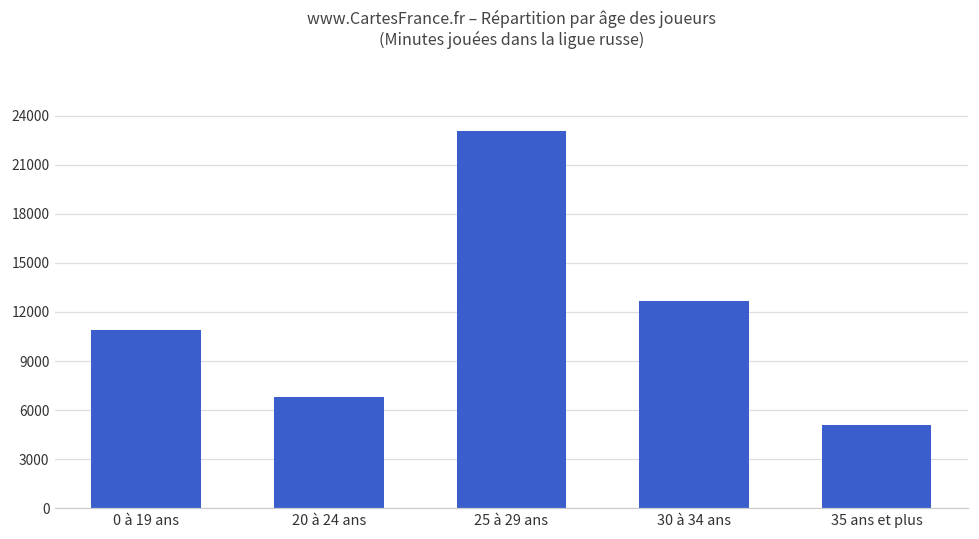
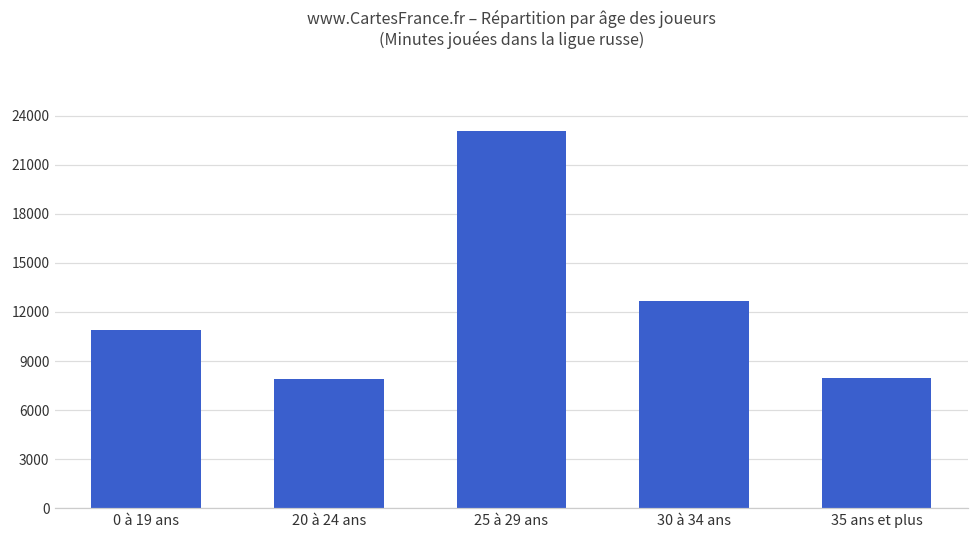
  {
    "0 à 19 ans": 10900,
-   "20 à 24 ans": 6800,
+   "20 à 24 ans": 7900,
    "25 à 29 ans": 23100,
    "30 à 34 ans": 12600,
-   "35 ans et plus": 5100
+   "35 ans et plus": 8000
  }
